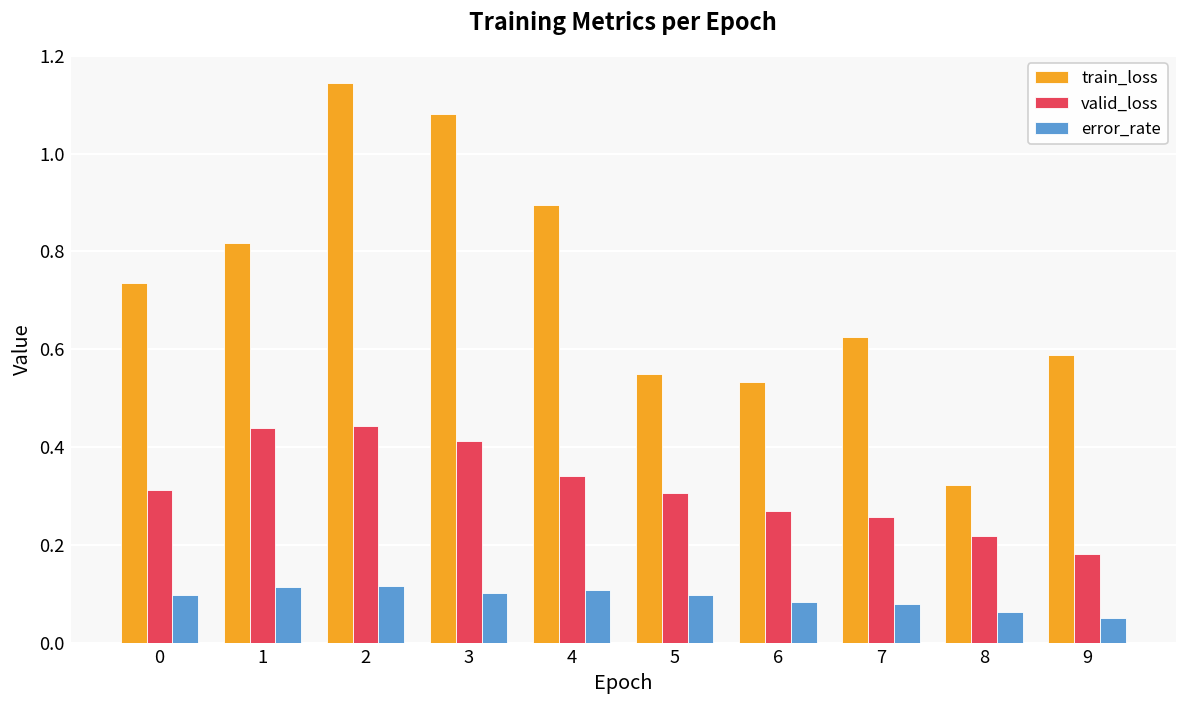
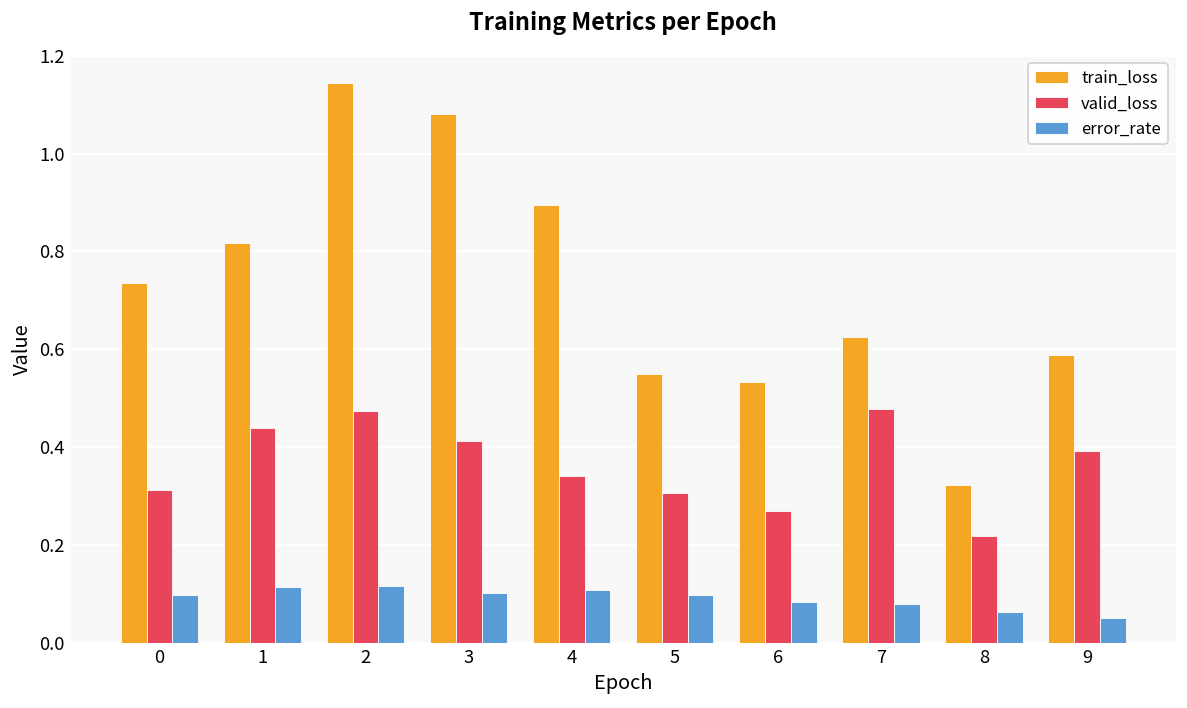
  {
    "train_loss": {
      "0": 0.74,
      "1": 0.82,
      "2": 1.14,
      "3": 1.08,
      "4": 0.90,
      "5": 0.55,
      "6": 0.53,
      "7": 0.63,
      "8": 0.32,
      "9": 0.59
    },
    "valid_loss": {
      "0": 0.31,
      "1": 0.44,
-     "2": 0.44,
+     "2": 0.47,
      "3": 0.41,
      "4": 0.34,
      "5": 0.31,
      "6": 0.27,
-     "7": 0.26,
+     "7": 0.48,
      "8": 0.22,
-     "9": 0.18
+     "9": 0.39
    },
    "error_rate": {
      "0": 0.10,
      "1": 0.11,
      "2": 0.12,
      "3": 0.10,
      "4": 0.11,
      "5": 0.10,
      "6": 0.08,
      "7": 0.08,
      "8": 0.06,
      "9": 0.05
    }
  }
